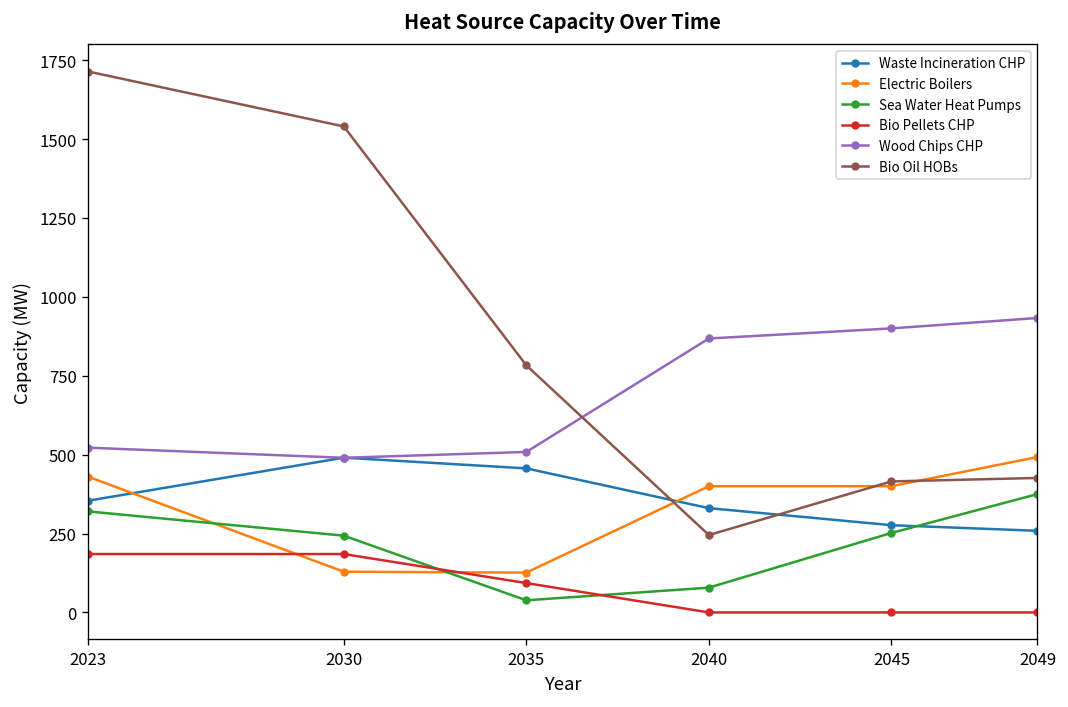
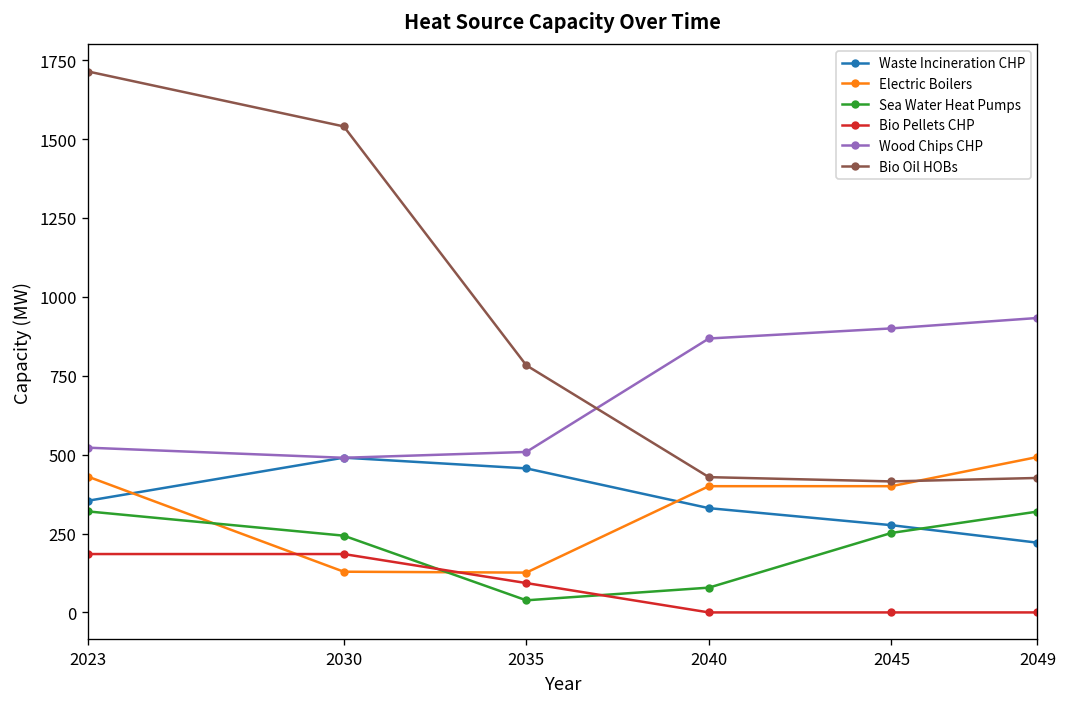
  {
    "Waste Incineration CHP": {
      "2023": 350,
      "2035": 460,
      "2040": 330,
      "2045": 280,
-     "2049": 260
+     "2049": 220
    },
    "Electric Boilers": {
      "2023": 430,
      "2030": 130,
      "2035": 130,
      "2040": 400,
      "2045": 400,
      "2049": 490
    },
    "Sea Water Heat Pumps": {
      "2023": 320,
      "2030": 240,
      "2035": 40,
      "2040": 80,
      "2045": 250,
-     "2049": 380
+     "2049": 320
    },
    "Bio Pellets CHP": {
      "2023": 190,
      "2030": 190,
      "2035": 90,
      "2040": 0,
      "2045": 0,
      "2049": 0
    },
    "Wood Chips CHP": {
      "2023": 520,
      "2035": 510,
      "2040": 870,
      "2045": 900,
      "2049": 930
    },
    "Bio Oil HOBs": {
      "2023": 1710,
      "2030": 1540,
      "2035": 780,
-     "2040": 250,
+     "2040": 430,
      "2045": 420,
      "2049": 430
    }
  }
